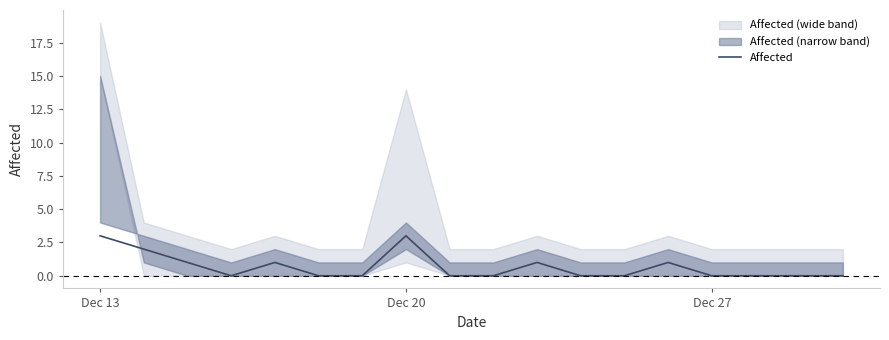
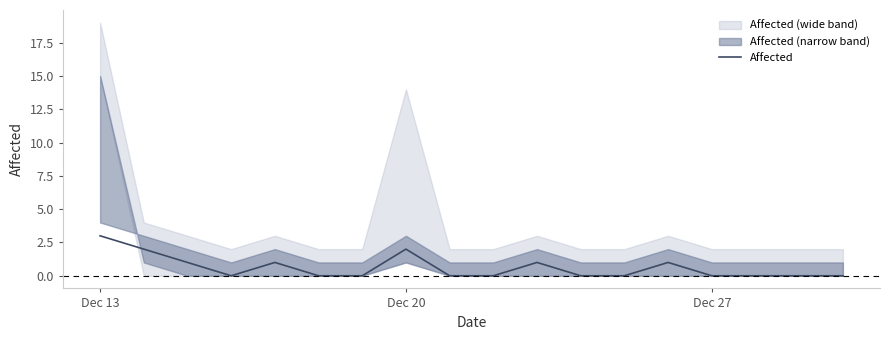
  {
    "Affected": {
      "Dec 13": 3,
-     "Dec 20": 3,
+     "Dec 20": 2,
      "Dec 27": 0
    }
  }
